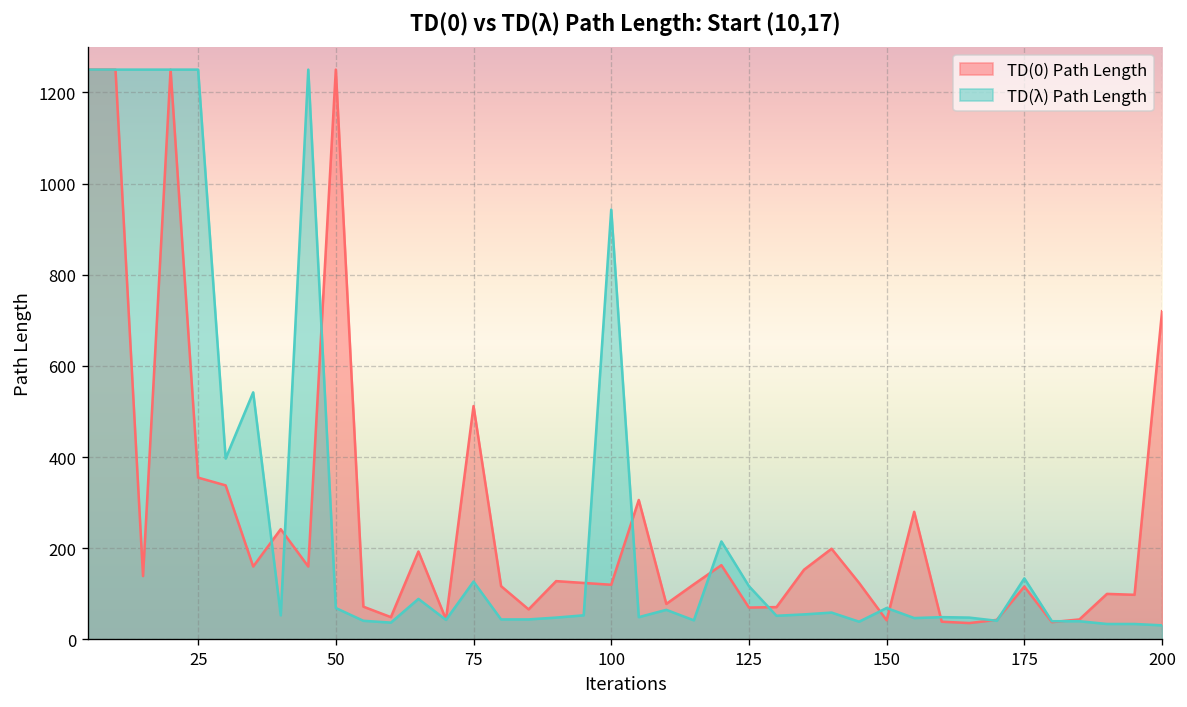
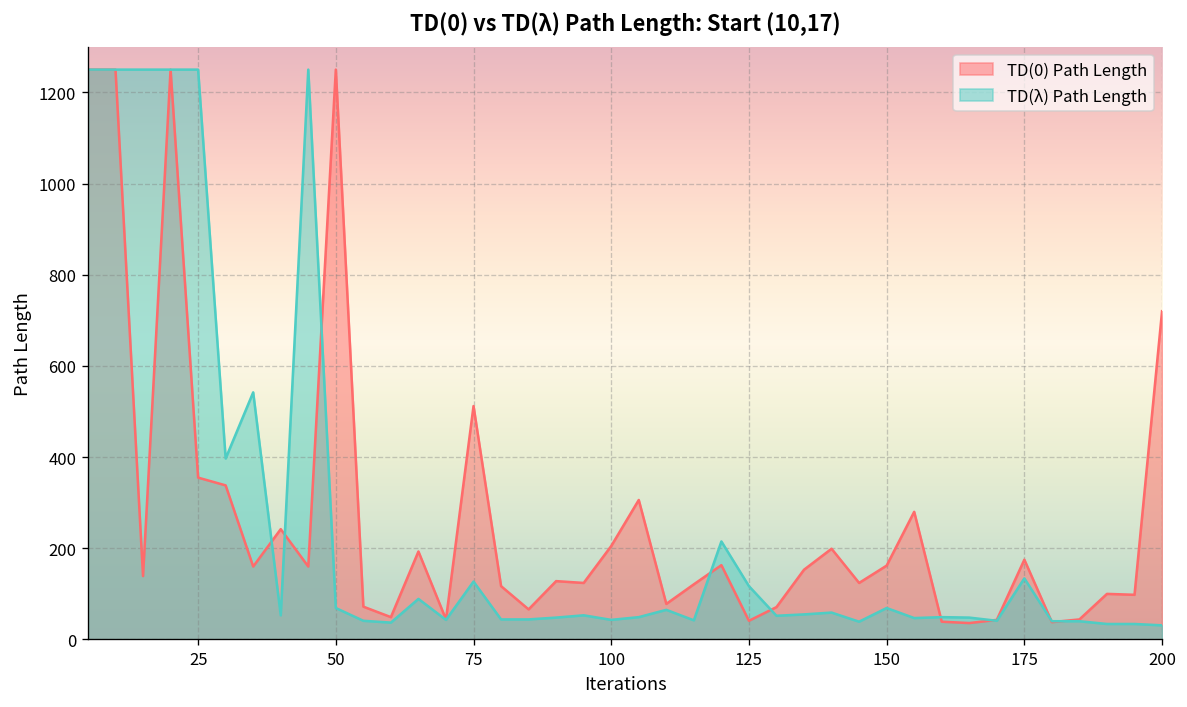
  {
    "TD(0) Path Length": {
      "25": 360,
      "50": 1250,
      "75": 510,
-     "100": 120,
-     "125": 70,
-     "150": 40,
-     "175": 120,
+     "100": 210,
+     "125": 40,
+     "150": 160,
+     "175": 180,
      "200": 720
    },
    "TD(λ) Path Length": {
      "25": 1250,
      "50": 70,
      "75": 130,
-     "100": 940,
+     "100": 40,
      "125": 120,
      "150": 70,
      "175": 130,
      "200": 30
    }
  }
